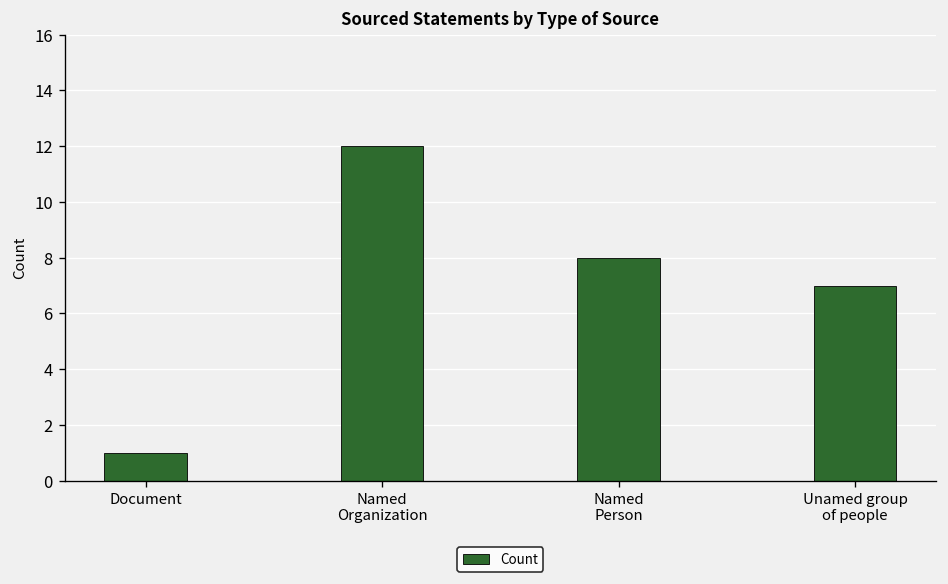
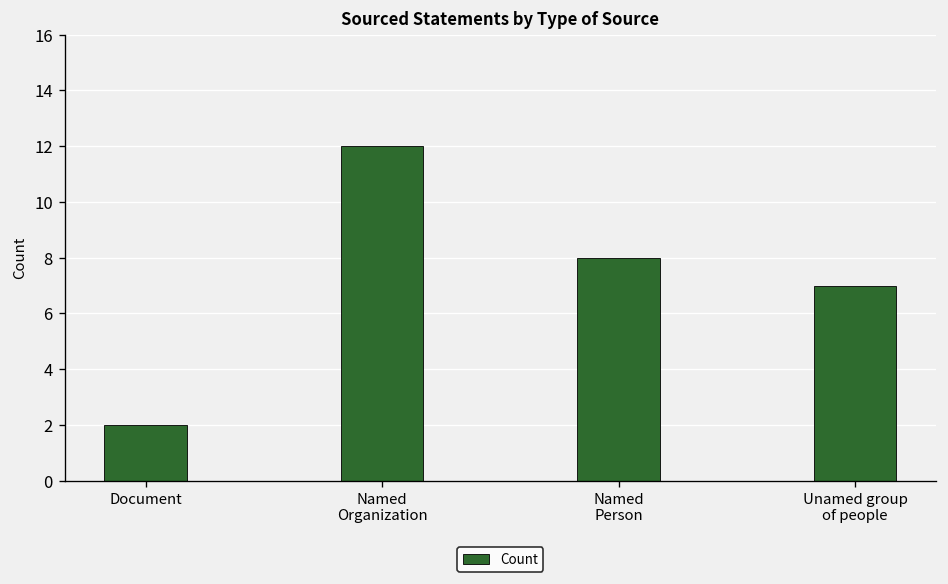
  {
-   "Document": 1,
+   "Document": 2,
    "Named Organization": 12,
    "Named Person": 8,
    "Unamed group of people": 7
  }
